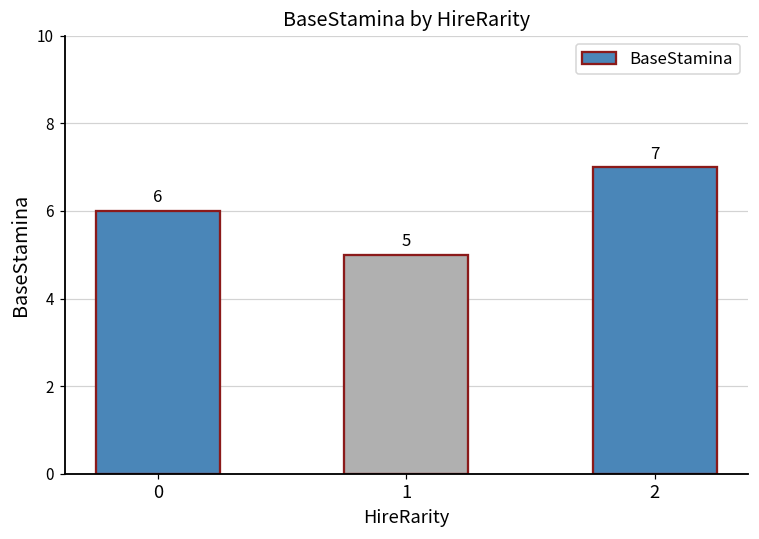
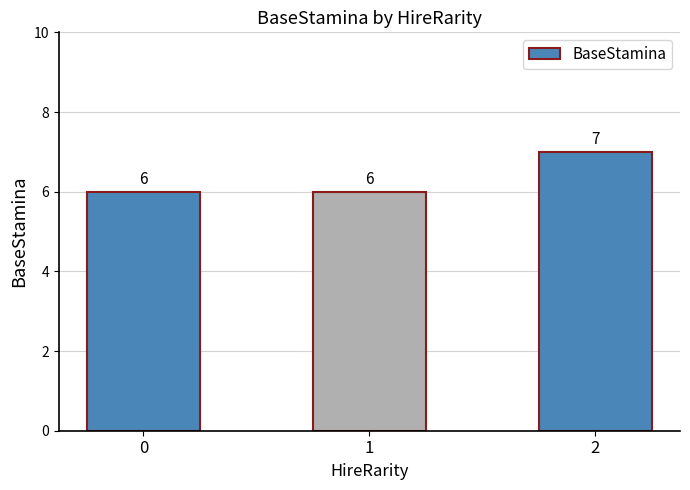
  {
    "0": 6,
-   "1": 5,
+   "1": 6,
    "2": 7
  }
